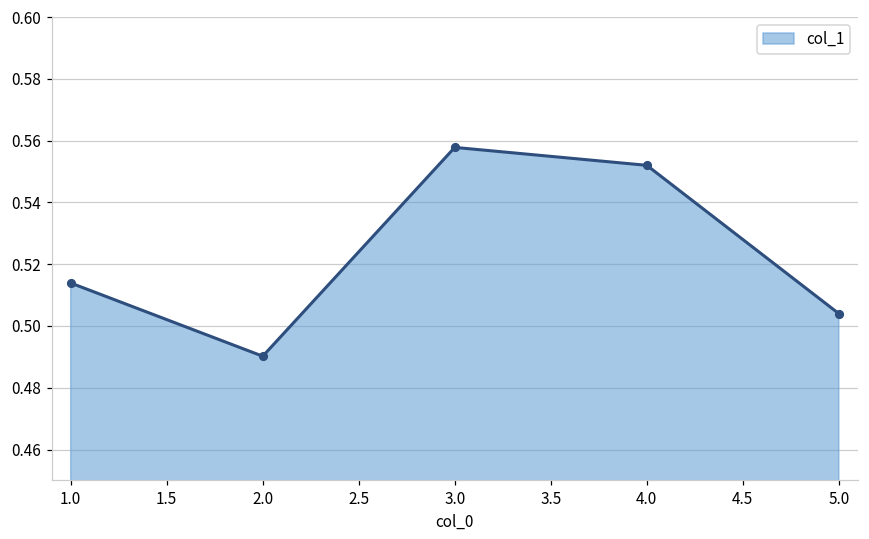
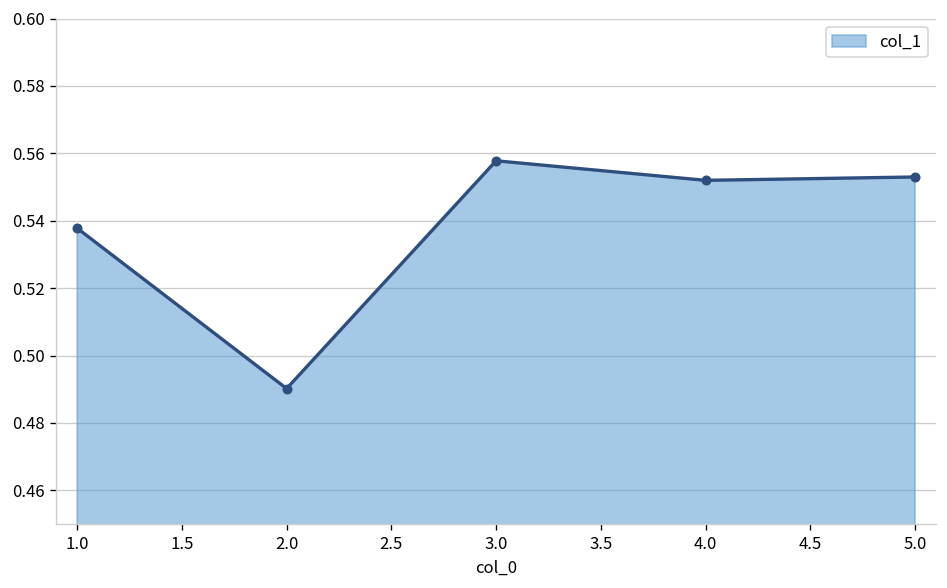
  {
-   "1.0": 0.514,
+   "1.0": 0.538,
    "2.0": 0.490,
    "3.0": 0.558,
    "4.0": 0.552,
-   "5.0": 0.504
+   "5.0": 0.553
  }
